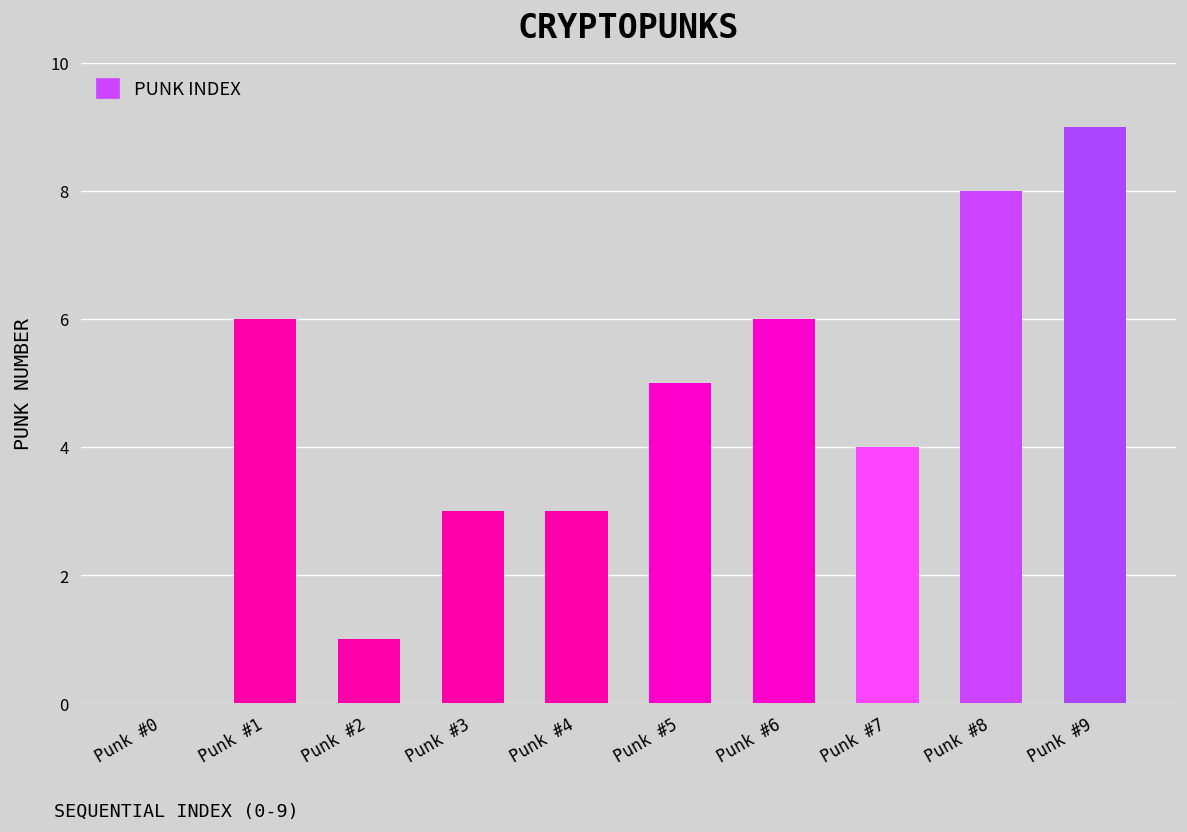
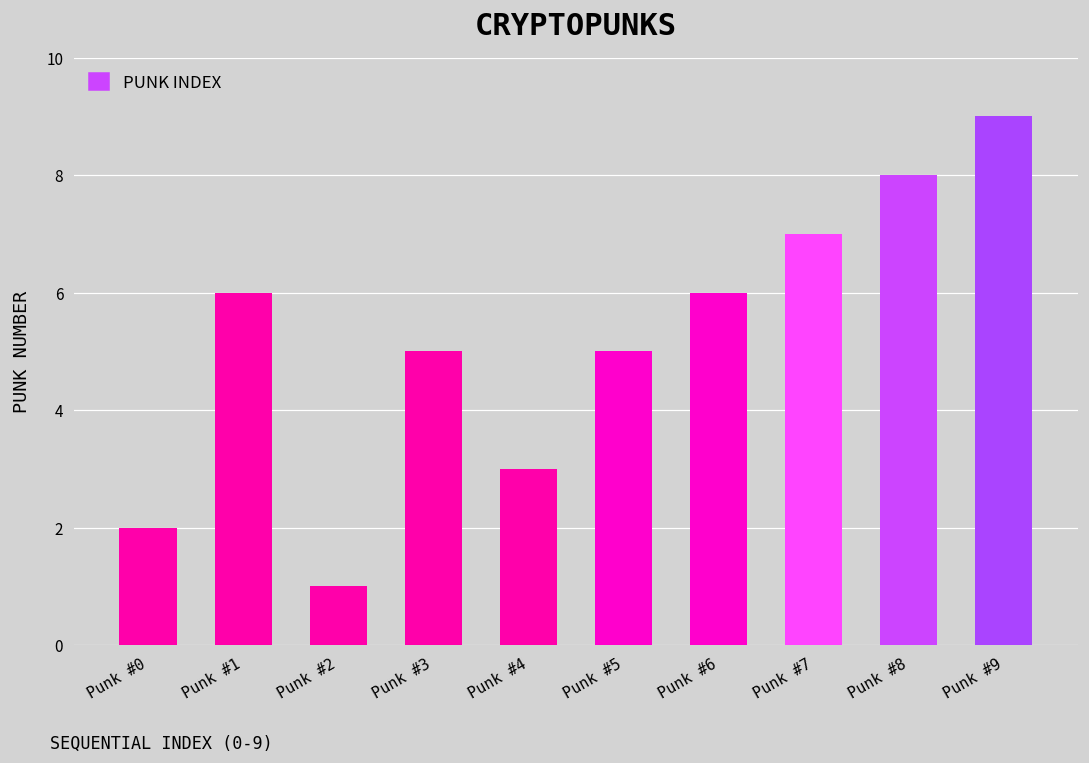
  {
-   "Punk #0": 0,
+   "Punk #0": 2,
    "Punk #1": 6,
    "Punk #2": 1,
-   "Punk #3": 3,
+   "Punk #3": 5,
    "Punk #4": 3,
    "Punk #5": 5,
    "Punk #6": 6,
-   "Punk #7": 4,
+   "Punk #7": 7,
    "Punk #8": 8,
    "Punk #9": 9
  }
